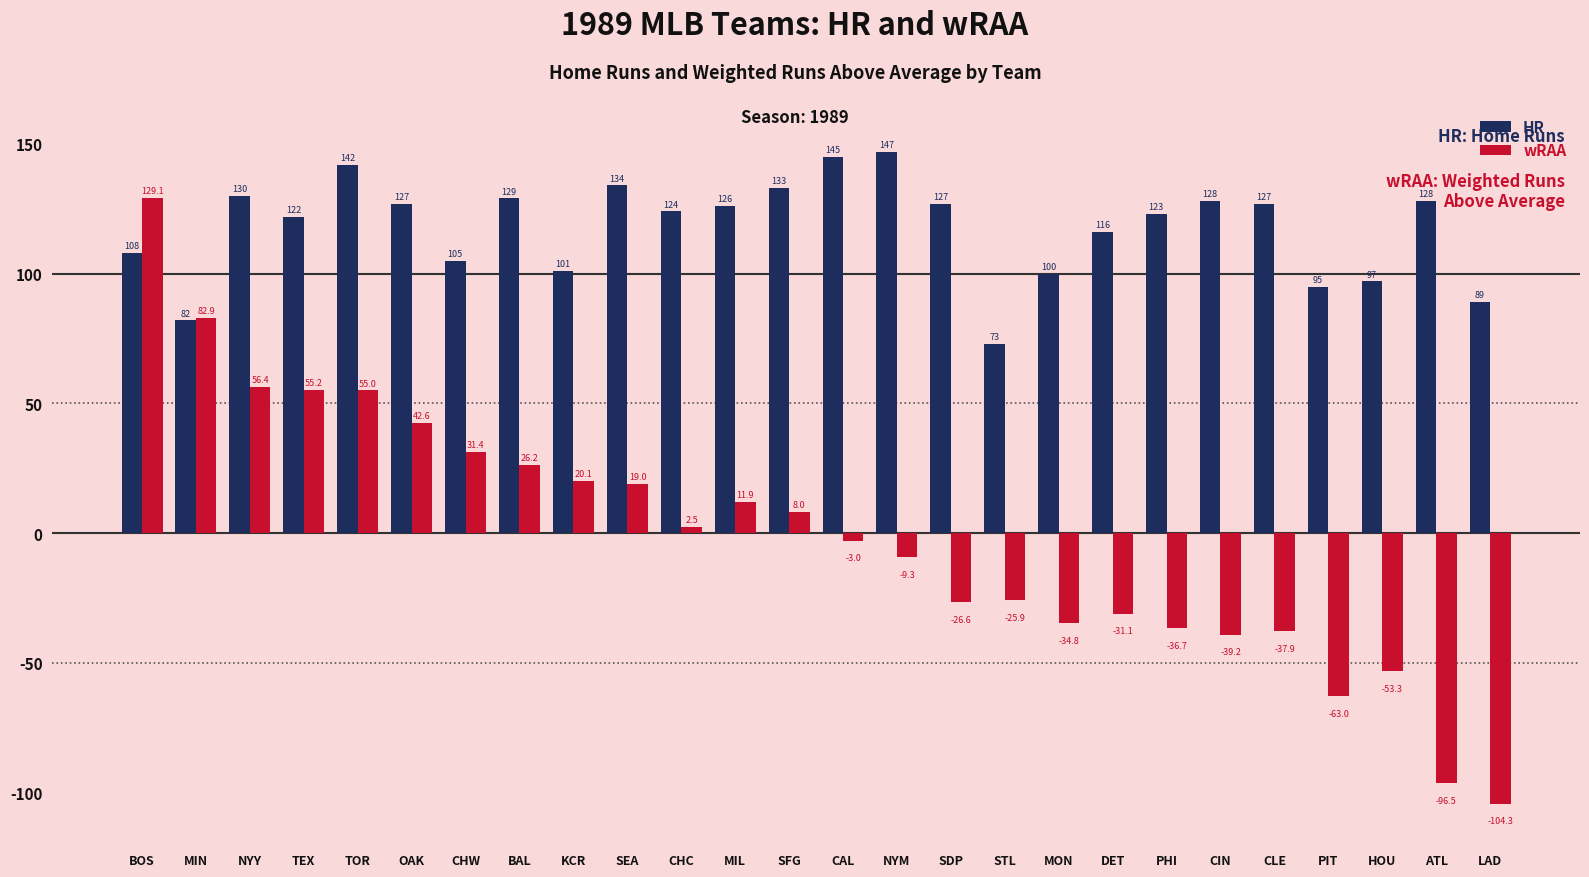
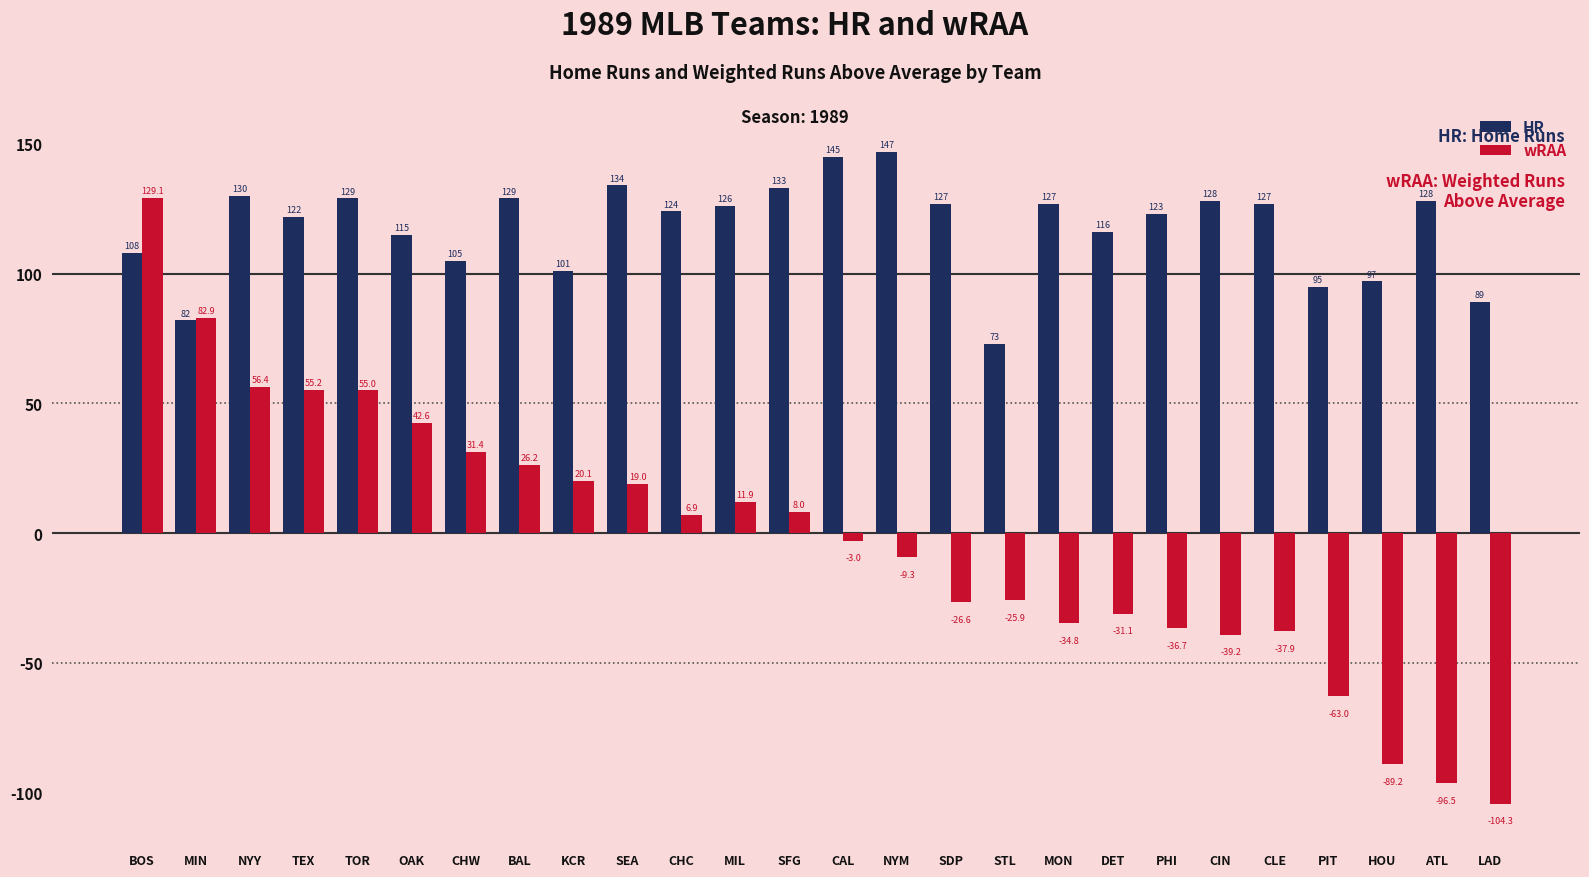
  {
    "HR": {
      "BOS": 108,
      "MIN": 82,
      "NYY": 130,
      "TEX": 122,
-     "TOR": 142,
-     "OAK": 127,
+     "TOR": 129,
+     "OAK": 115,
      "CHW": 105,
      "BAL": 129,
      "KCR": 101,
      "SEA": 134,
      "CHC": 124,
      "MIL": 126,
      "SFG": 133,
      "CAL": 145,
      "NYM": 147,
      "SDP": 127,
      "STL": 73,
-     "MON": 100,
+     "MON": 127,
      "DET": 116,
      "PHI": 123,
      "CIN": 128,
      "CLE": 127,
      "PIT": 95,
      "HOU": 97,
      "LAD": 89
    },
    "wRAA": {
      "BOS": 129.1,
      "MIN": 82.9,
      "NYY": 56.4,
      "TEX": 55.2,
      "TOR": 55.0,
      "OAK": 42.6,
      "CHW": 31.4,
      "BAL": 26.2,
      "KCR": 20.1,
      "SEA": 19.0,
-     "CHC": 2.5,
+     "CHC": 6.9,
      "MIL": 11.9,
      "SFG": 8.0,
      "CAL": -3.0,
      "NYM": -9.3,
      "SDP": -26.6,
      "STL": -25.9,
      "MON": -34.8,
      "DET": -31.1,
      "PHI": -36.7,
      "CIN": -39.2,
      "CLE": -37.9,
      "PIT": -63.0,
-     "HOU": -53.3,
+     "HOU": -89.2,
      "ATL": -96.5,
      "LAD": -104.3
    }
  }
